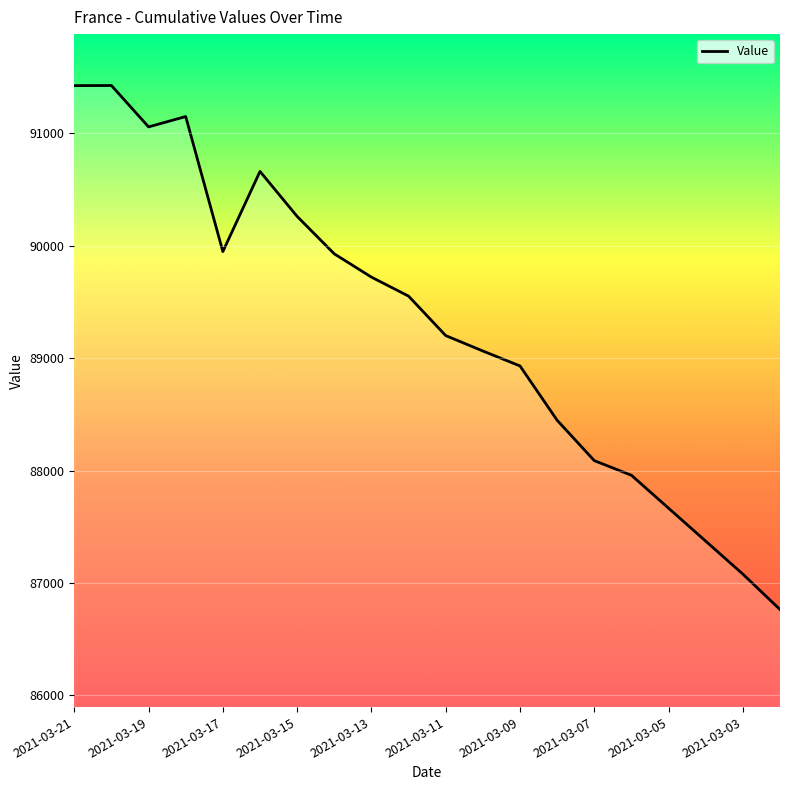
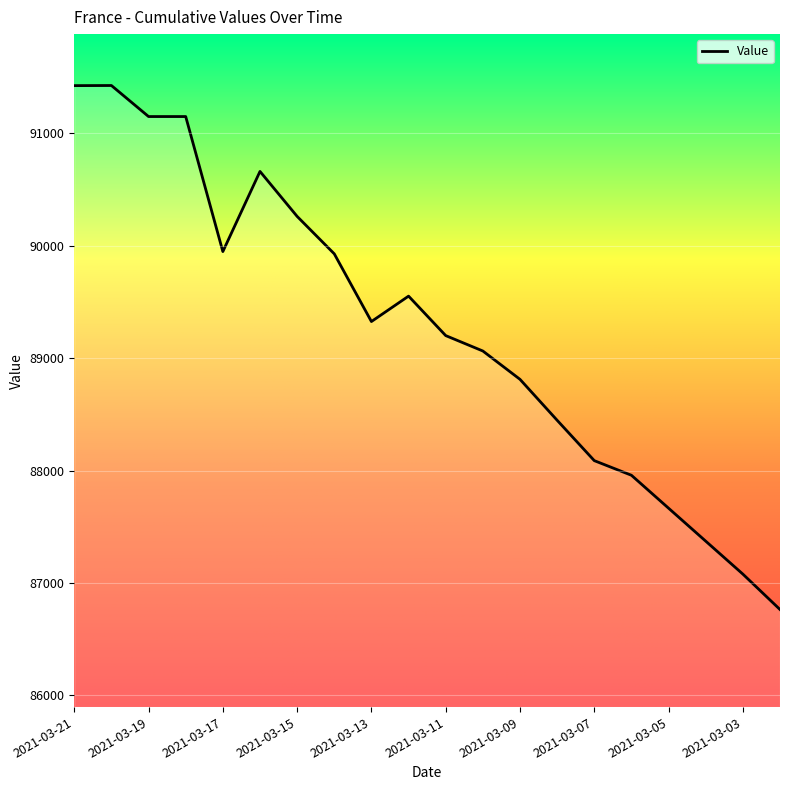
  {
    "2021-03-21": 91420,
-   "2021-03-19": 91060,
+   "2021-03-19": 91150,
    "2021-03-17": 89950,
    "2021-03-15": 90260,
-   "2021-03-13": 89720,
+   "2021-03-13": 89330,
    "2021-03-11": 89200,
-   "2021-03-09": 88930,
+   "2021-03-09": 88810,
    "2021-03-07": 88090,
    "2021-03-05": 87670,
    "2021-03-03": 87080
  }
